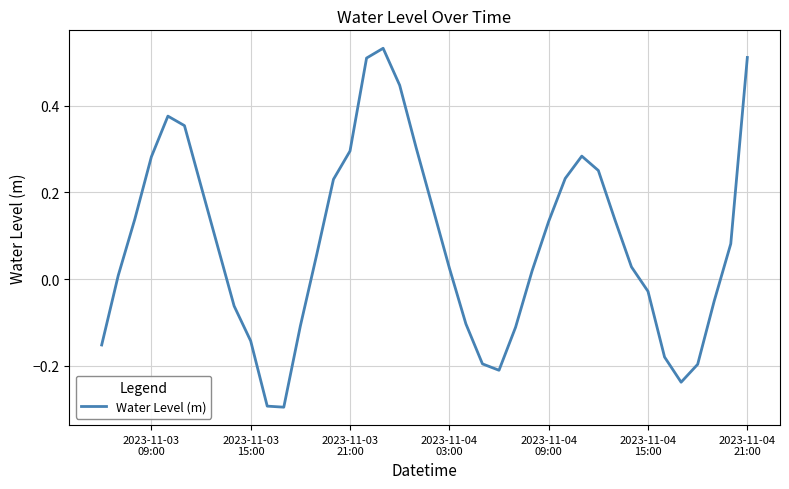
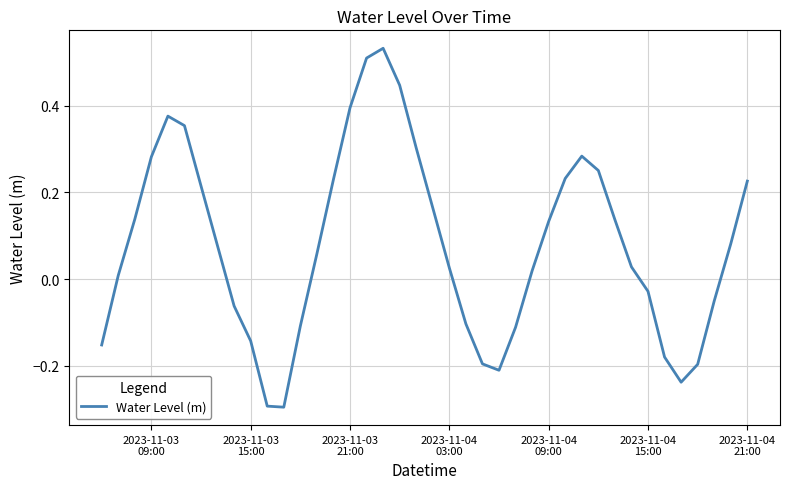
  {
    "2023-11-03 09:00": 0.28,
    "2023-11-03 15:00": -0.14,
-   "2023-11-03 21:00": 0.30,
+   "2023-11-03 21:00": 0.39,
    "2023-11-04 03:00": 0.03,
    "2023-11-04 09:00": 0.13,
    "2023-11-04 15:00": -0.03,
-   "2023-11-04 21:00": 0.51
+   "2023-11-04 21:00": 0.23
  }
